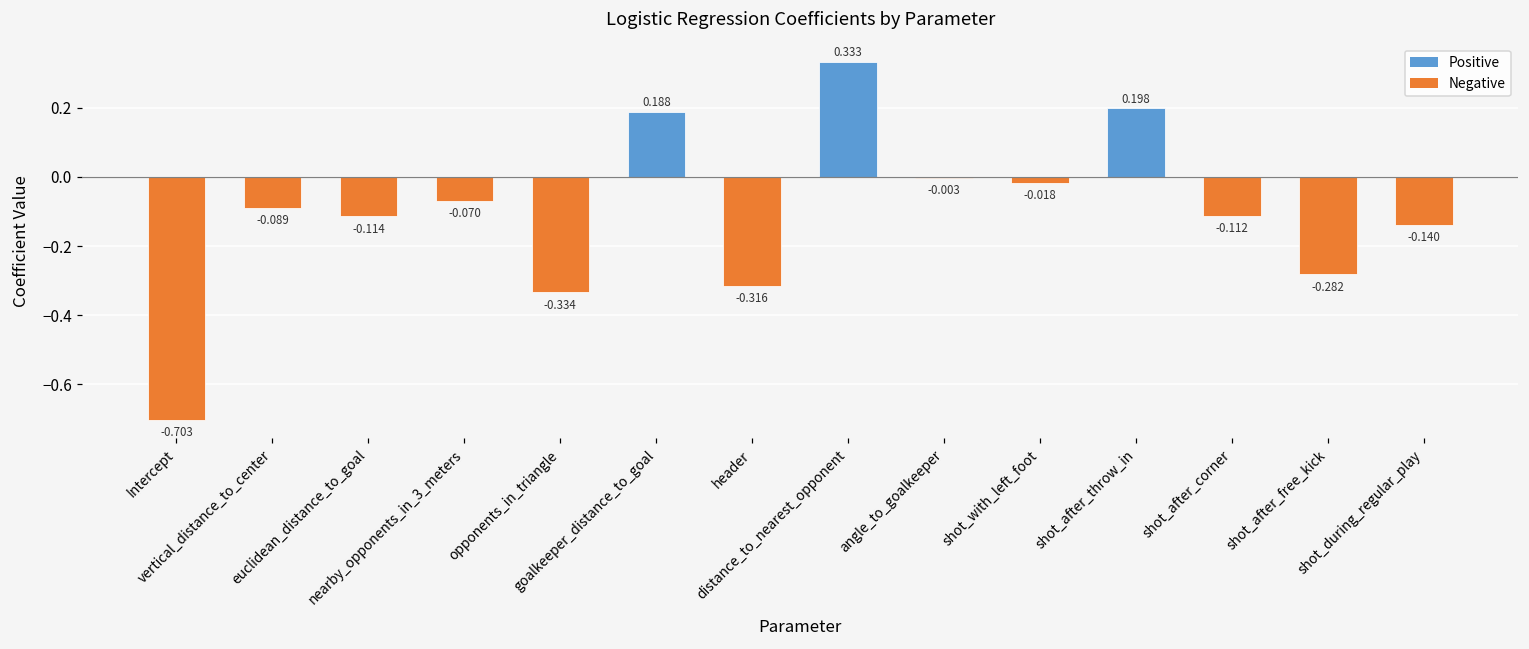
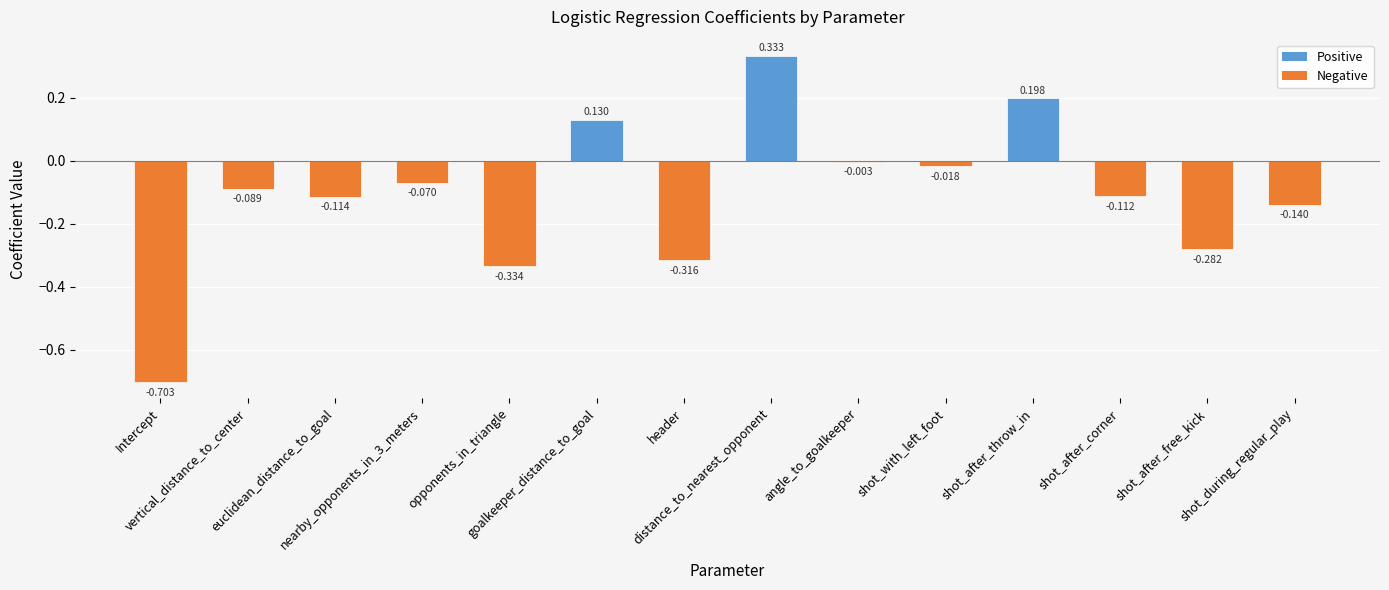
  {
    "Intercept": -0.703,
    "vertical_distance_to_center": -0.089,
    "euclidean_distance_to_goal": -0.114,
    "nearby_opponents_in_3_meters": -0.070,
    "opponents_in_triangle": -0.334,
-   "goalkeeper_distance_to_goal": 0.188,
+   "goalkeeper_distance_to_goal": 0.130,
    "header": -0.316,
    "distance_to_nearest_opponent": 0.333,
    "angle_to_goalkeeper": -0.003,
    "shot_with_left_foot": -0.018,
    "shot_after_throw_in": 0.198,
    "shot_after_corner": -0.112,
    "shot_after_free_kick": -0.282,
    "shot_during_regular_play": -0.140
  }
